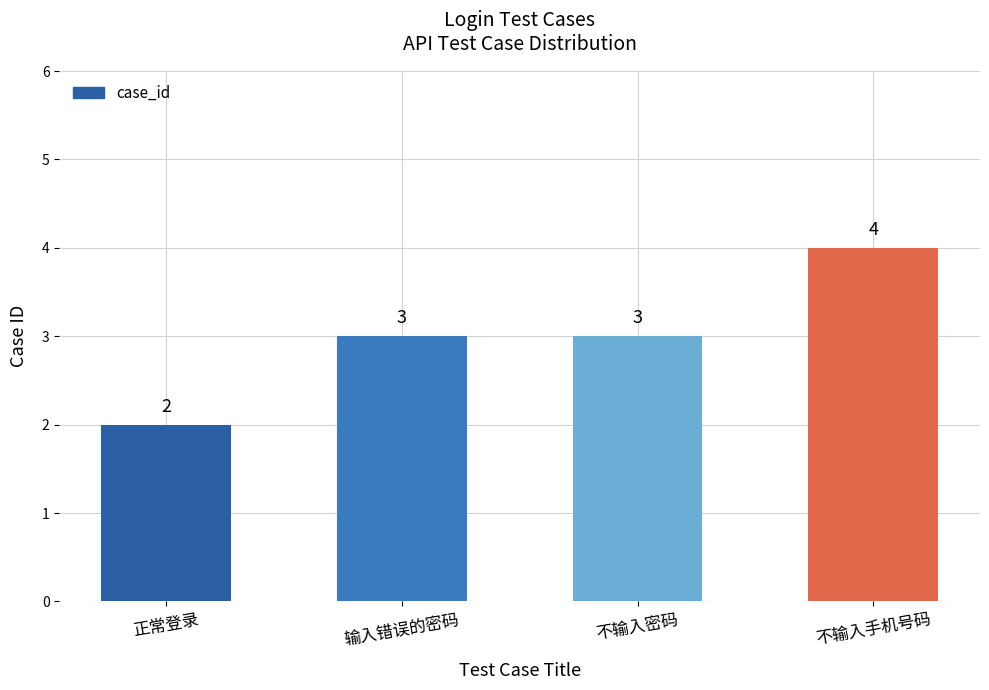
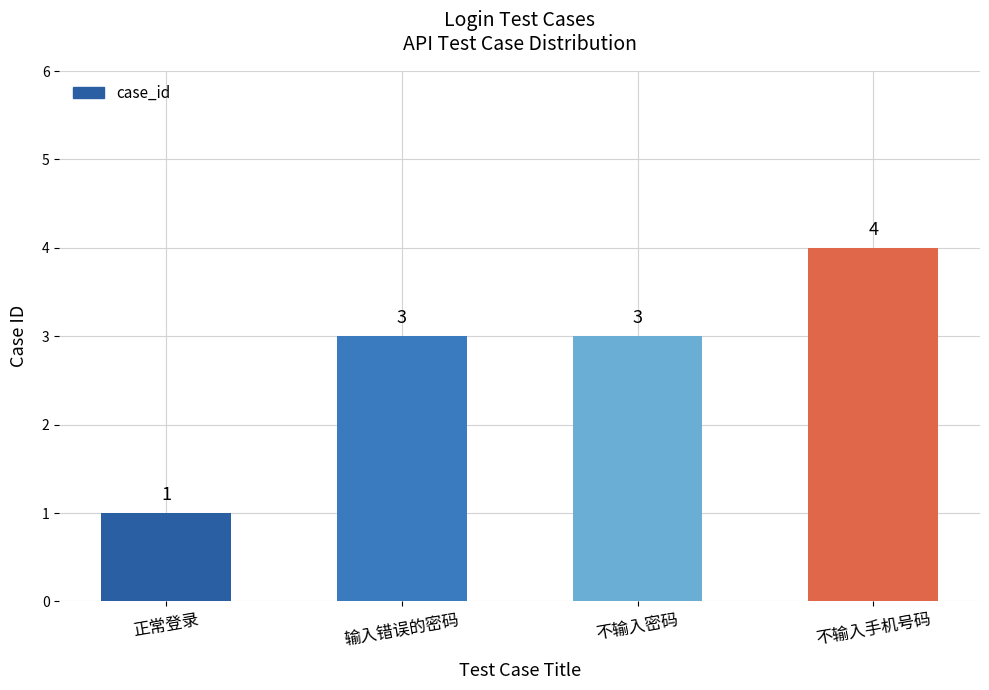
  {
-   "正常登录": 2,
+   "正常登录": 1,
    "输入错误的密码": 3,
    "不输入密码": 3,
    "不输入手机号码": 4
  }
